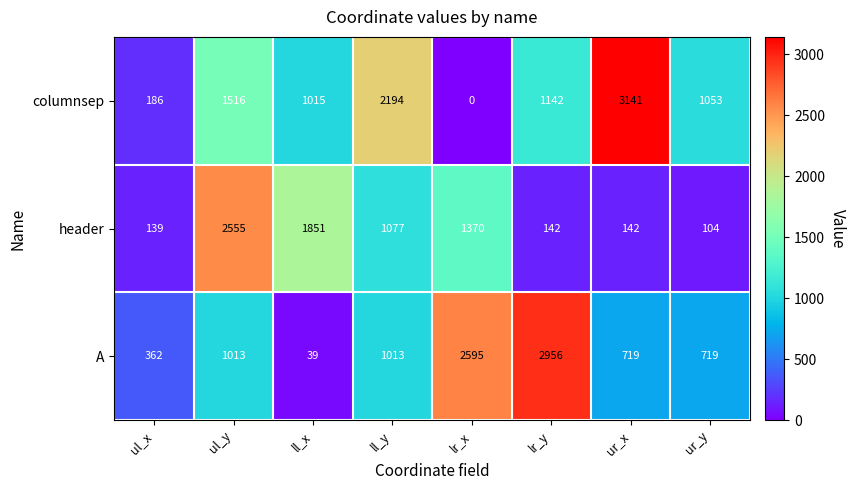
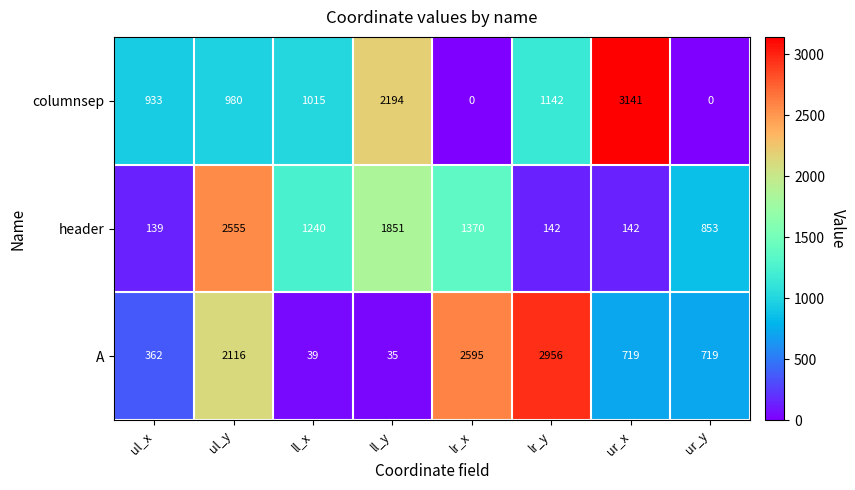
  {
    "columnsep": {
-     "ul_x": 186,
-     "ul_y": 1516,
+     "ul_x": 933,
+     "ul_y": 980,
      "ll_x": 1015,
      "ll_y": 2194,
      "lr_x": 0,
      "lr_y": 1142,
      "ur_x": 3141,
-     "ur_y": 1053
+     "ur_y": 0
    },
    "header": {
      "ul_x": 139,
      "ul_y": 2555,
-     "ll_x": 1851,
-     "ll_y": 1077,
+     "ll_x": 1240,
+     "ll_y": 1851,
      "lr_x": 1370,
      "lr_y": 142,
      "ur_x": 142,
-     "ur_y": 104
+     "ur_y": 853
    },
    "A": {
      "ul_x": 362,
-     "ul_y": 1013,
+     "ul_y": 2116,
      "ll_x": 39,
-     "ll_y": 1013,
+     "ll_y": 35,
      "lr_x": 2595,
      "lr_y": 2956,
      "ur_x": 719,
      "ur_y": 719
    }
  }
